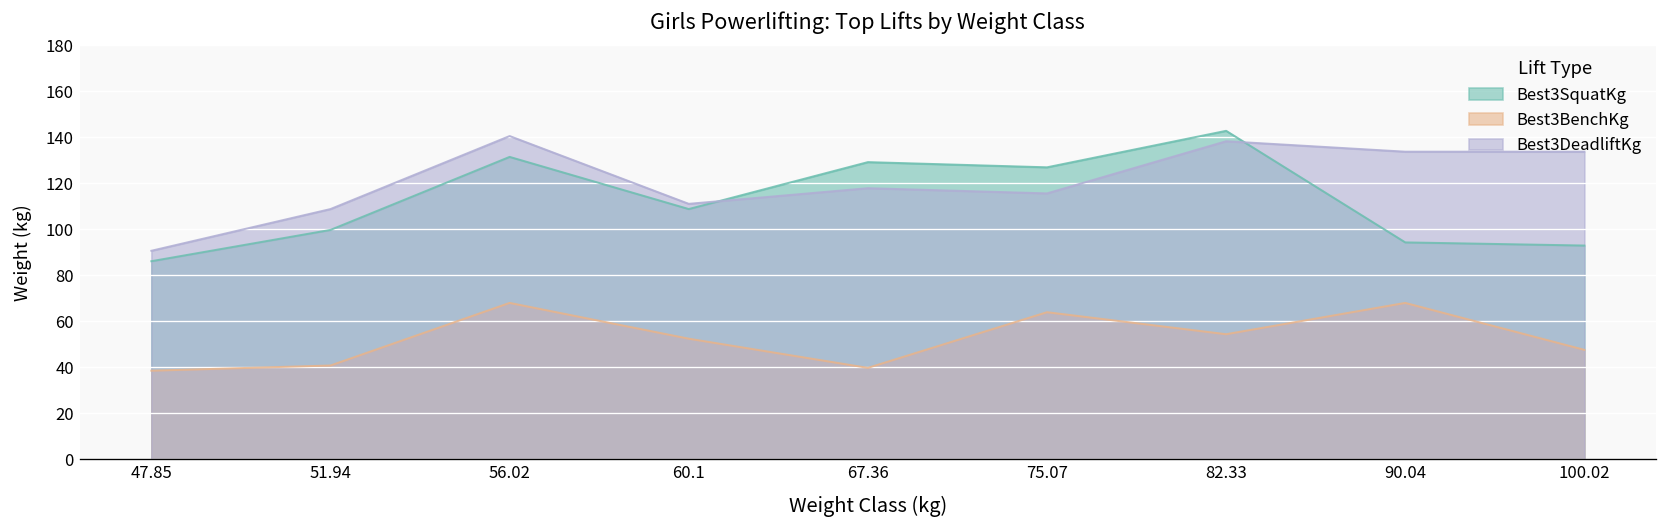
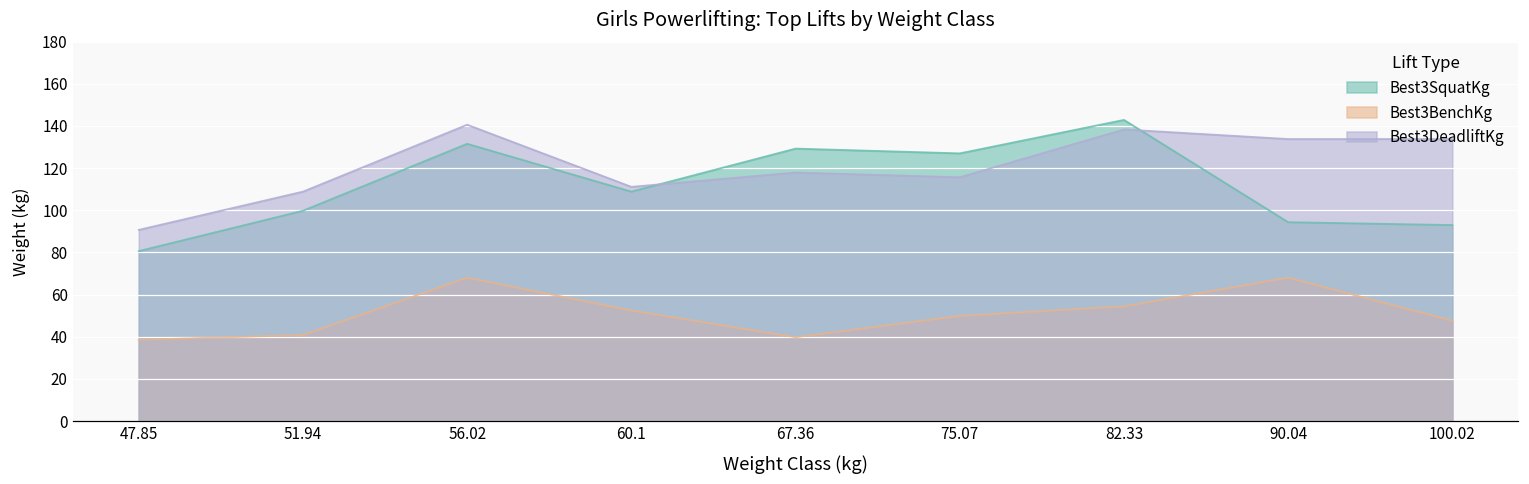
  {
    "Best3SquatKg": {
-     "47.85": 86,
+     "47.85": 81,
      "51.94": 100,
      "56.02": 132,
      "60.1": 109,
      "67.36": 129,
      "75.07": 127,
      "82.33": 143,
      "90.04": 94,
      "100.02": 93
    },
    "Best3BenchKg": {
      "47.85": 39,
      "51.94": 41,
      "56.02": 68,
      "60.1": 52,
      "67.36": 40,
-     "75.07": 64,
+     "75.07": 50,
      "82.33": 54,
      "90.04": 68,
      "100.02": 48
    },
    "Best3DeadliftKg": {
      "47.85": 91,
      "51.94": 109,
      "56.02": 141,
      "60.1": 111,
      "67.36": 118,
      "75.07": 116,
      "82.33": 138,
      "90.04": 134,
      "100.02": 134
    }
  }
